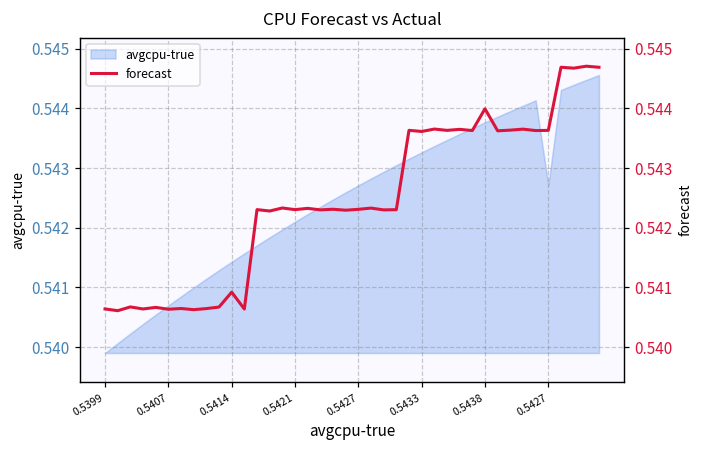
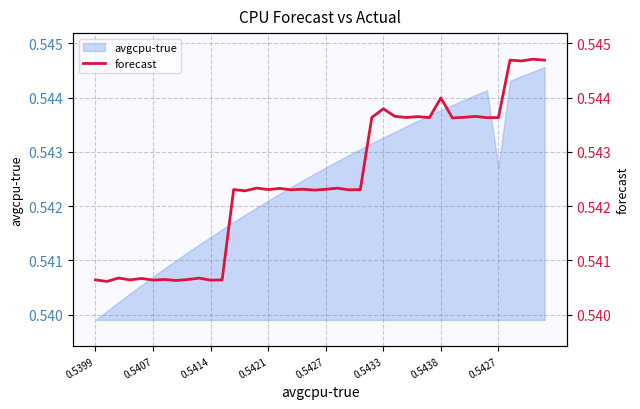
  {
    "avgcpu-true": {
      "0.5407": 0.5407,
      "0.5414": 0.5414,
      "0.5421": 0.5421,
      "0.5433": 0.5433,
      "0.5438": 0.5438
    },
    "forecast": {
      "0.5399": 0.5406,
      "0.5407": 0.5406,
-     "0.5414": 0.5409,
+     "0.5414": 0.5406,
      "0.5421": 0.5423,
-     "0.5433": 0.5436,
+     "0.5433": 0.5438,
      "0.5438": 0.5440
    }
  }
